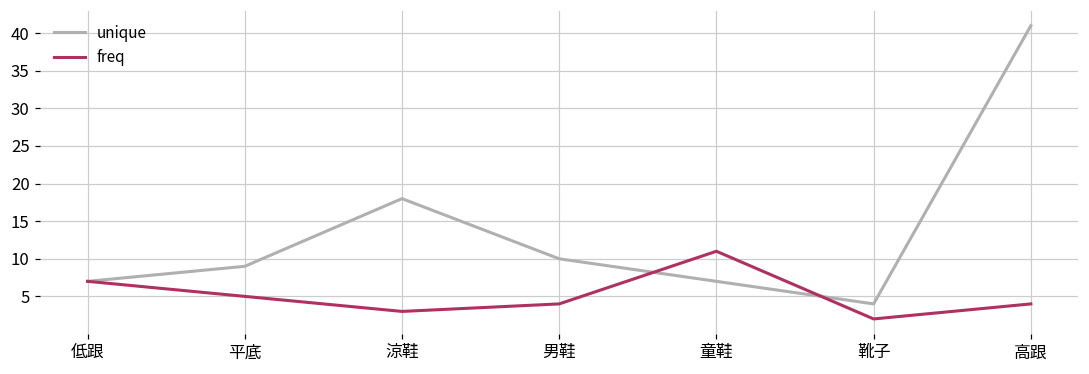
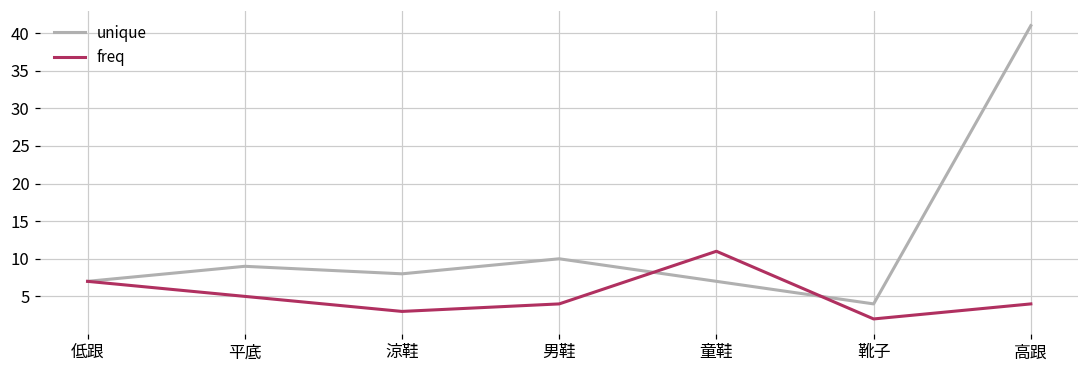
  {
    "unique": {
      "平底": 9,
-     "涼鞋": 18,
+     "涼鞋": 8,
      "男鞋": 10,
      "童鞋": 7,
      "靴子": 4,
      "高跟": 41
    },
    "freq": {
      "平底": 5,
      "涼鞋": 3,
      "男鞋": 4,
      "童鞋": 11,
      "靴子": 2,
      "高跟": 4
    }
  }
